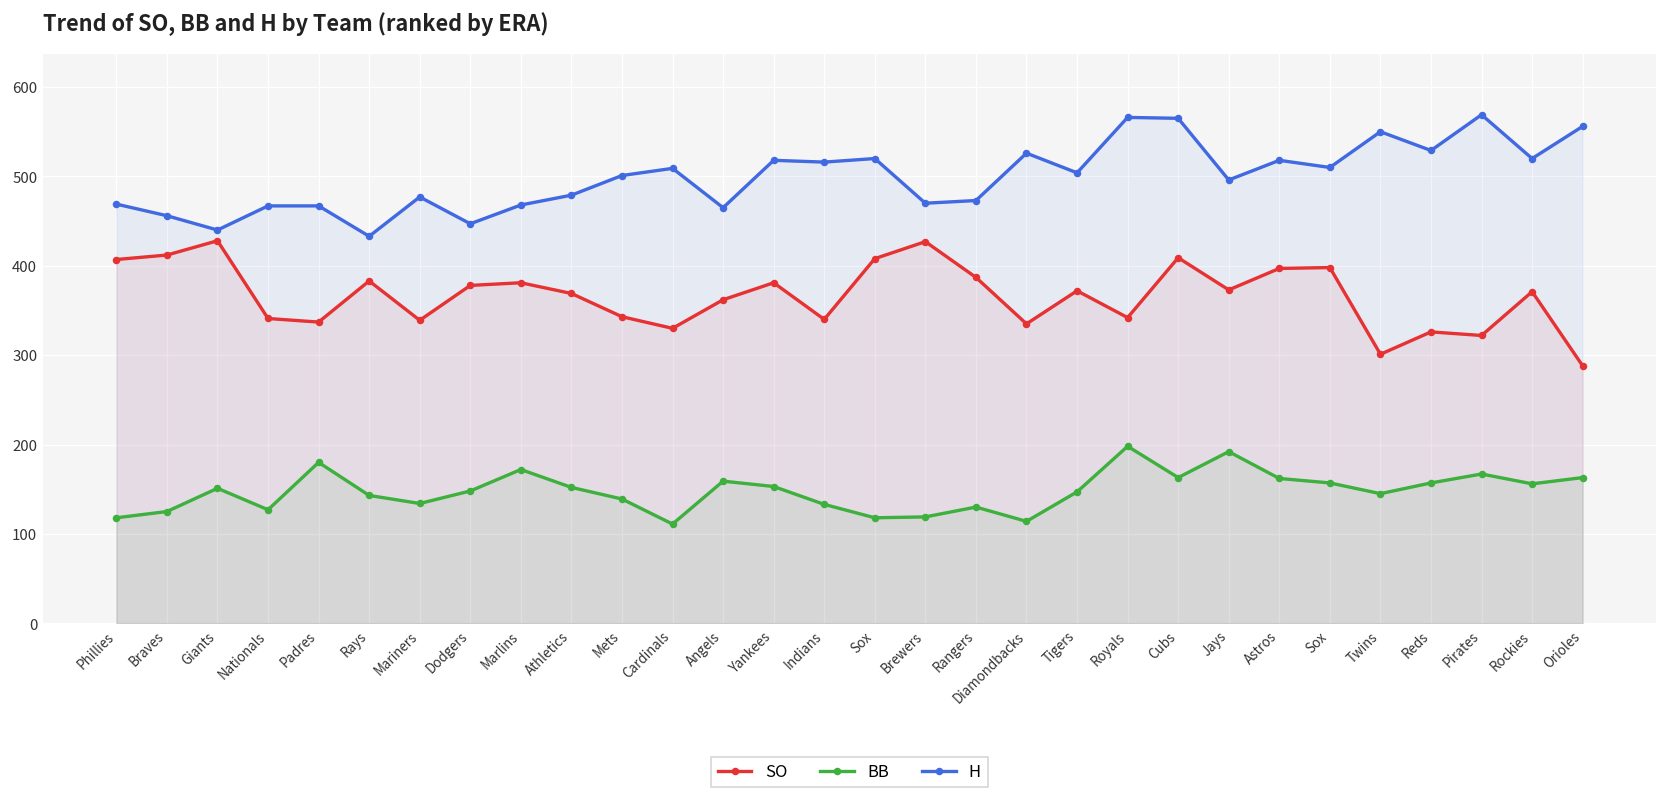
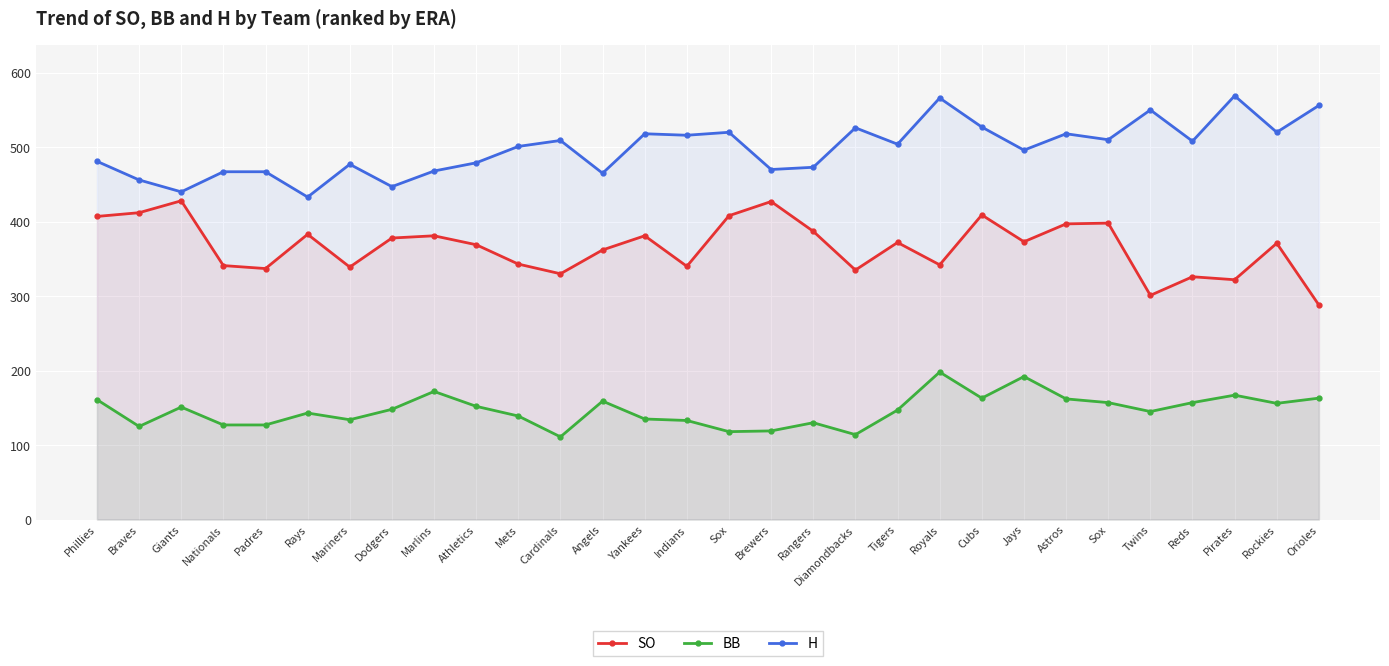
  {
    "SO": {
      "Phillies": 410,
      "Braves": 410,
      "Giants": 430,
      "Nationals": 340,
      "Padres": 340,
      "Rays": 380,
      "Mariners": 340,
      "Dodgers": 380,
      "Marlins": 380,
      "Athletics": 370,
      "Mets": 340,
      "Cardinals": 330,
      "Angels": 360,
      "Yankees": 380,
      "Indians": 340,
      "Brewers": 430,
      "Rangers": 390,
      "Diamondbacks": 340,
      "Tigers": 370,
      "Royals": 340,
      "Cubs": 410,
      "Jays": 370,
      "Astros": 400,
      "Twins": 300,
      "Reds": 330,
      "Pirates": 320,
      "Rockies": 370,
      "Orioles": 290
    },
    "BB": {
-     "Phillies": 120,
+     "Phillies": 160,
      "Braves": 130,
      "Giants": 150,
      "Nationals": 130,
-     "Padres": 180,
+     "Padres": 130,
      "Rays": 140,
      "Mariners": 130,
      "Dodgers": 150,
      "Marlins": 170,
      "Athletics": 150,
      "Mets": 140,
      "Cardinals": 110,
      "Angels": 160,
-     "Yankees": 150,
+     "Yankees": 140,
      "Indians": 130,
      "Brewers": 120,
      "Rangers": 130,
      "Diamondbacks": 110,
      "Tigers": 150,
      "Royals": 200,
      "Cubs": 160,
      "Jays": 190,
      "Astros": 160,
      "Twins": 150,
      "Reds": 160,
      "Pirates": 170,
      "Rockies": 160,
      "Orioles": 160
    },
    "H": {
-     "Phillies": 470,
+     "Phillies": 480,
      "Braves": 460,
      "Giants": 440,
      "Nationals": 470,
      "Padres": 470,
      "Rays": 430,
      "Mariners": 480,
      "Dodgers": 450,
      "Marlins": 470,
      "Athletics": 480,
      "Mets": 500,
      "Cardinals": 510,
      "Angels": 470,
      "Yankees": 520,
      "Indians": 520,
      "Brewers": 470,
      "Rangers": 470,
      "Diamondbacks": 530,
      "Tigers": 500,
      "Royals": 570,
-     "Cubs": 570,
+     "Cubs": 530,
      "Jays": 500,
      "Astros": 520,
      "Twins": 550,
-     "Reds": 530,
+     "Reds": 510,
      "Pirates": 570,
      "Rockies": 520,
      "Orioles": 560
    }
  }
